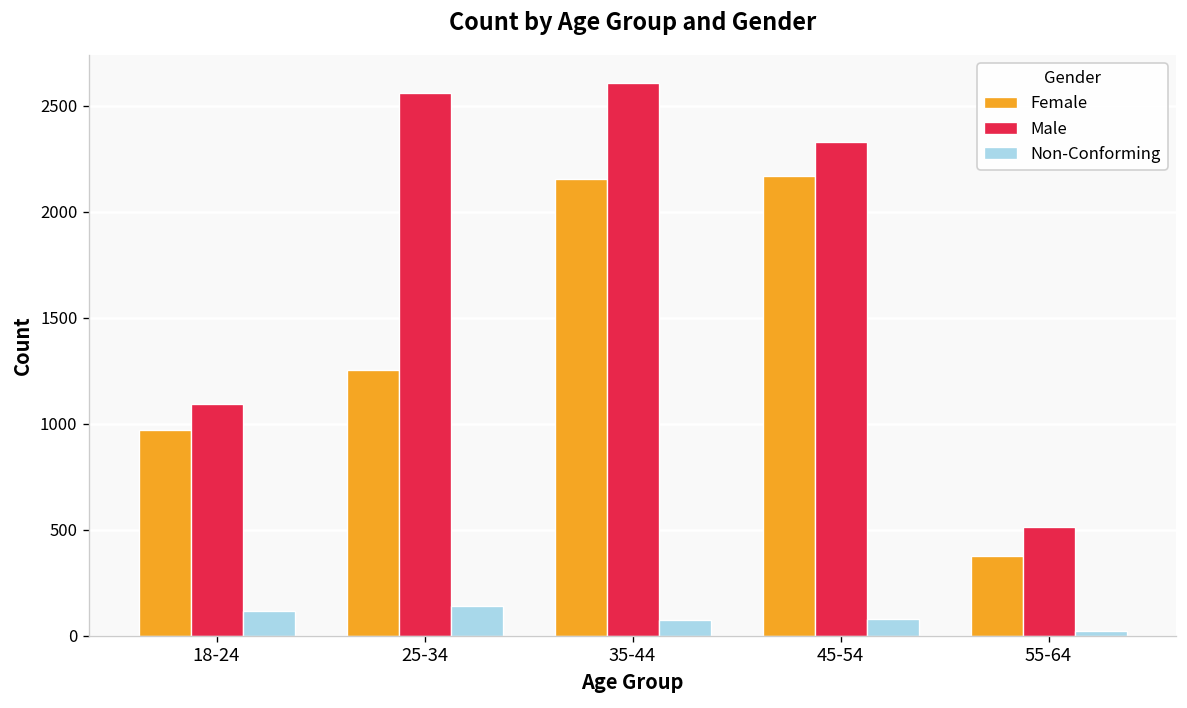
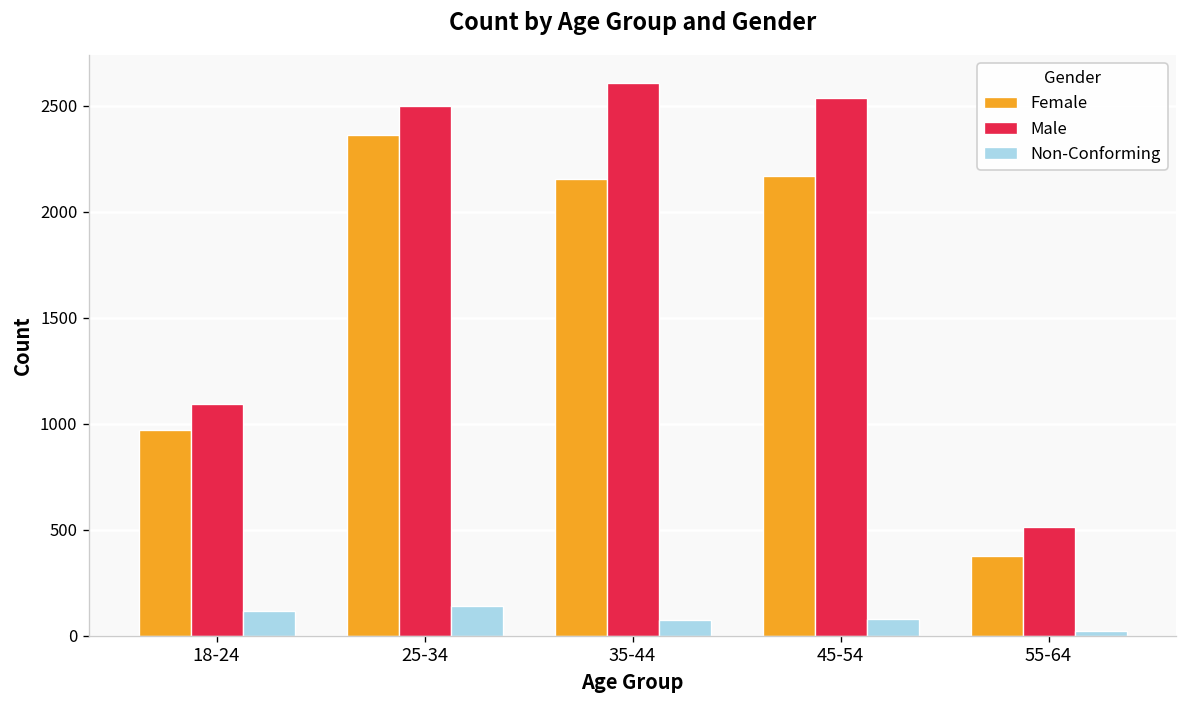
  {
    "Female": {
      "18-24": 970,
-     "25-34": 1250,
+     "25-34": 2360,
      "35-44": 2160,
      "45-54": 2170,
      "55-64": 380
    },
    "Male": {
      "18-24": 1100,
-     "25-34": 2560,
+     "25-34": 2500,
      "35-44": 2610,
-     "45-54": 2330,
+     "45-54": 2540,
      "55-64": 520
    },
    "Non-Conforming": {
      "18-24": 120,
      "25-34": 140,
      "35-44": 80,
      "45-54": 80,
      "55-64": 20
    }
  }
